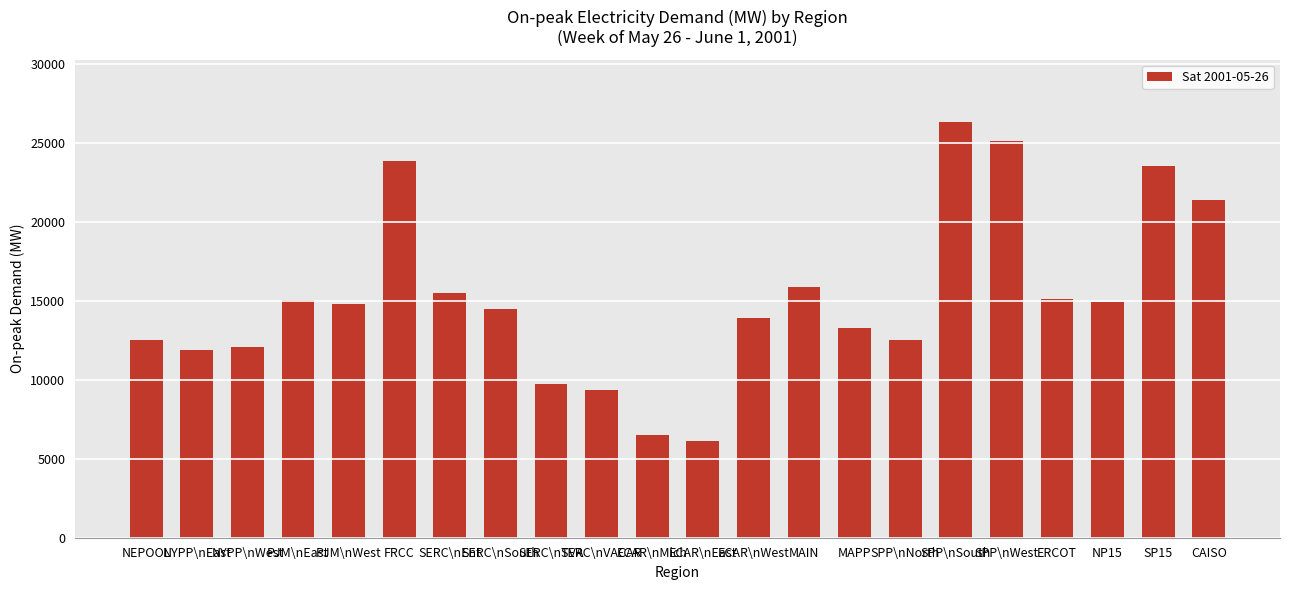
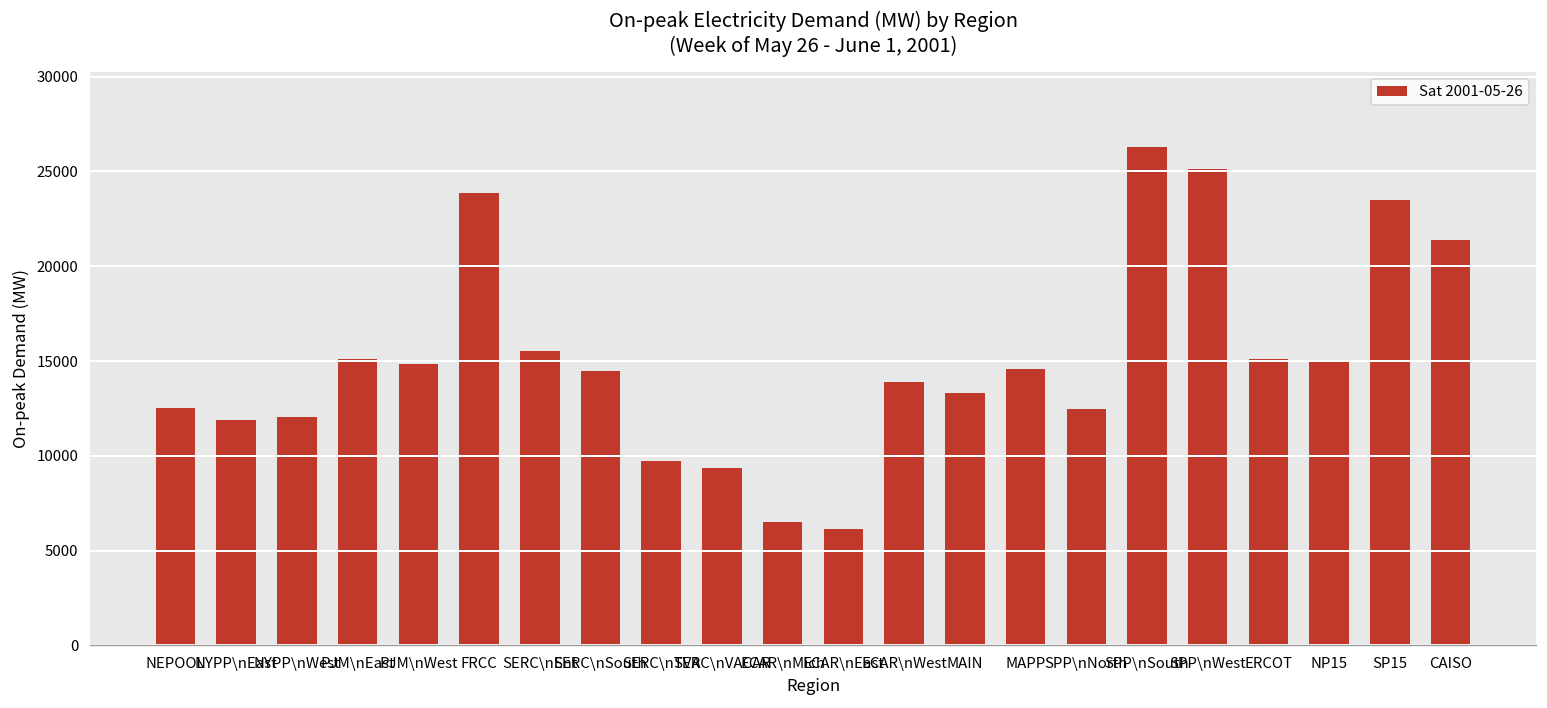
  {
    "FRCC": 23800,
-   "MAIN": 15800,
-   "MAPP": 13300,
+   "MAIN": 13300,
+   "MAPP": 14600,
    "ERCOT": 15100,
    "NP15": 14900,
    "SP15": 23500,
    "CAISO": 21400
  }
